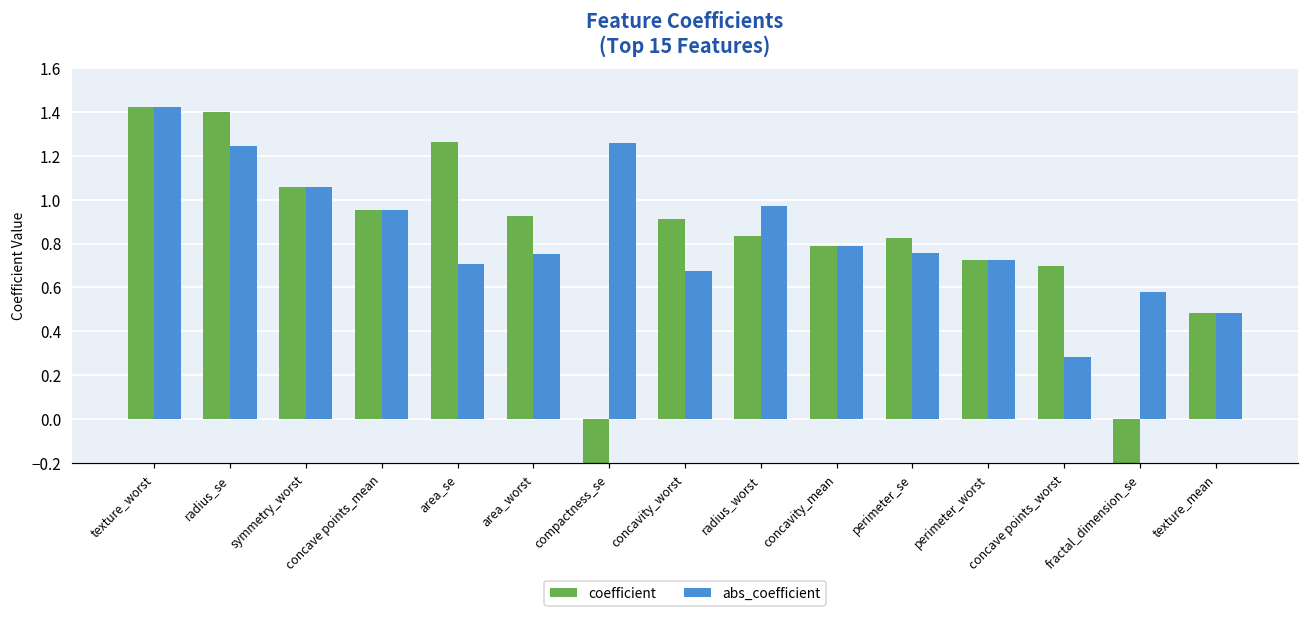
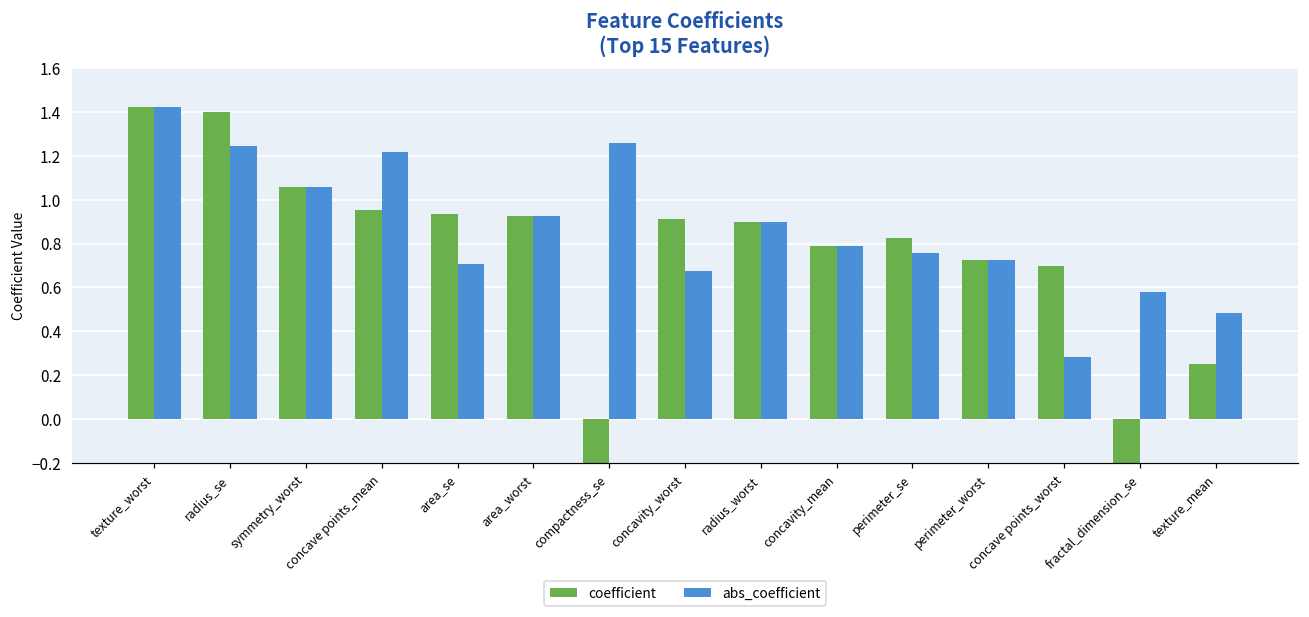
  {
    "coefficient": {
      "texture_worst": 1.42,
      "radius_se": 1.40,
      "symmetry_worst": 1.06,
      "concave points_mean": 0.95,
-     "area_se": 1.26,
+     "area_se": 0.93,
      "area_worst": 0.92,
      "concavity_worst": 0.91,
-     "radius_worst": 0.84,
+     "radius_worst": 0.90,
      "concavity_mean": 0.79,
      "perimeter_se": 0.83,
      "perimeter_worst": 0.73,
      "concave points_worst": 0.70,
-     "texture_mean": 0.48
+     "texture_mean": 0.25
    },
    "abs_coefficient": {
      "texture_worst": 1.42,
      "radius_se": 1.24,
      "symmetry_worst": 1.06,
-     "concave points_mean": 0.95,
+     "concave points_mean": 1.22,
      "area_se": 0.71,
-     "area_worst": 0.75,
+     "area_worst": 0.92,
      "compactness_se": 1.26,
      "concavity_worst": 0.68,
-     "radius_worst": 0.97,
+     "radius_worst": 0.90,
      "concavity_mean": 0.79,
      "perimeter_se": 0.76,
      "perimeter_worst": 0.73,
      "concave points_worst": 0.29,
      "fractal_dimension_se": 0.58,
      "texture_mean": 0.48
    }
  }
